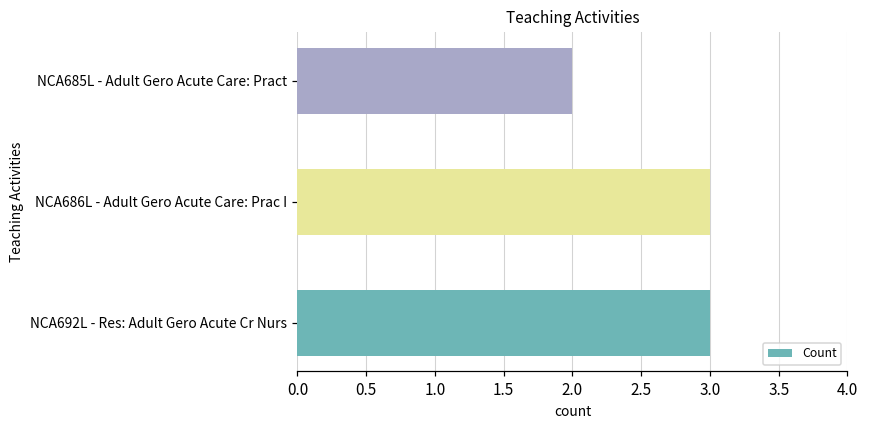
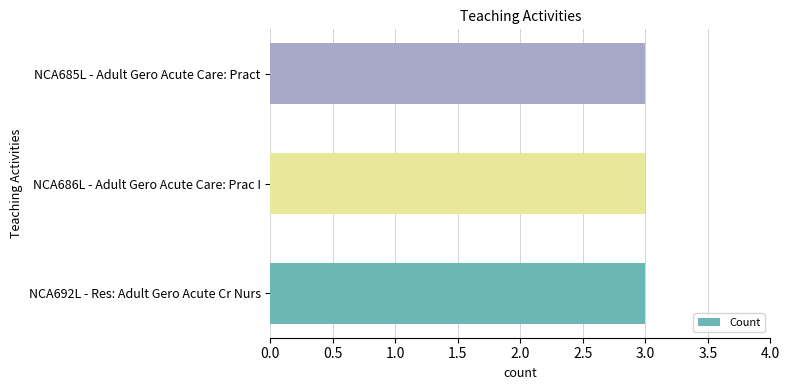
  {
-   "NCA685L - Adult Gero Acute Care: Pract": 2,
+   "NCA685L - Adult Gero Acute Care: Pract": 3,
    "NCA686L - Adult Gero Acute Care: Prac I": 3,
    "NCA692L - Res: Adult Gero Acute Cr Nurs": 3
  }
